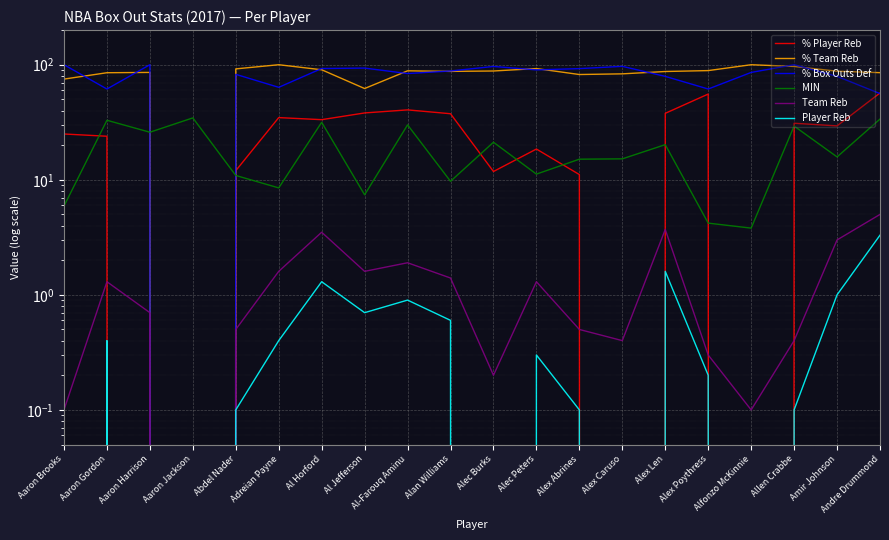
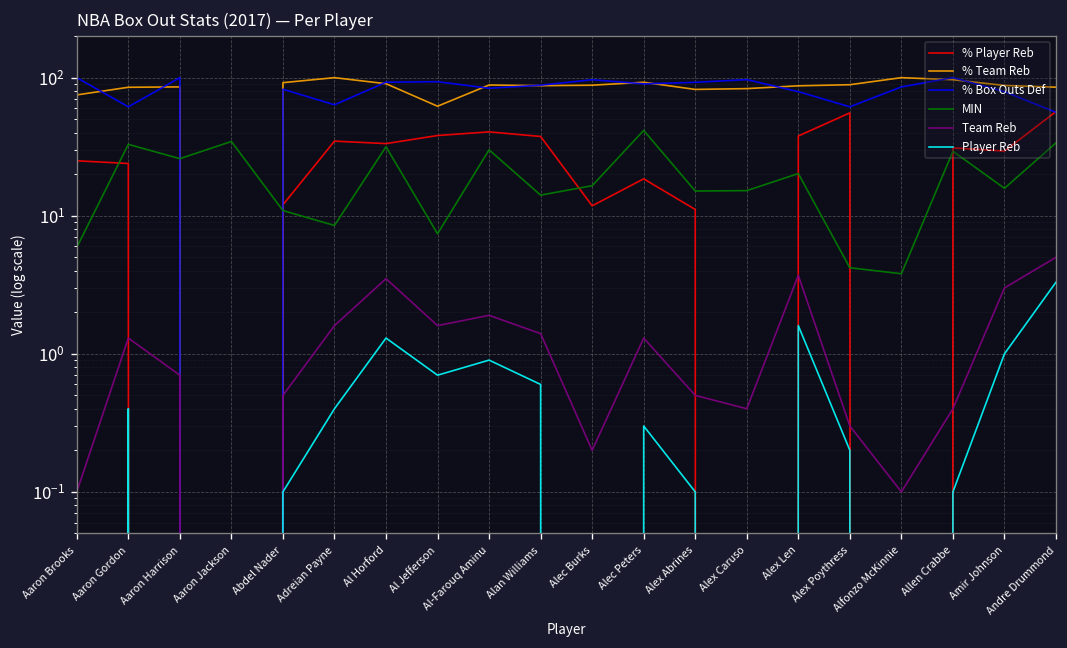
  {
    "% Player Reb": {
      "Aaron Brooks": 25,
      "Aaron Gordon": 24,
      "Abdel Nader": 12,
      "Adreian Payne": 35,
      "Al Horford": 33,
      "Al Jefferson": 38,
      "Al-Farouq Aminu": 41,
      "Alan Williams": 38,
      "Alec Burks": 12,
      "Alec Peters": 19,
      "Alex Abrines": 11,
      "Alex Len": 38,
      "Alex Poythress": 60
    },
    "% Team Reb": {
      "Aaron Brooks": 80,
      "Aaron Gordon": 90,
      "Aaron Harrison": 90,
      "Abdel Nader": 90,
      "Adreian Payne": 100,
      "Al Jefferson": 60,
      "Al-Farouq Aminu": 90,
      "Alec Burks": 90,
      "Alex Abrines": 80,
      "Alex Caruso": 80,
      "Alex Len": 90,
      "Alex Poythress": 90,
      "Alfonzo McKinnie": 100,
      "Andre Drummond": 90
    },
    "% Box Outs Def": {
      "Aaron Brooks": 100,
      "Aaron Gordon": 60,
      "Aaron Harrison": 100,
      "Abdel Nader": 80,
      "Adreian Payne": 60,
      "Al Jefferson": 90,
      "Al-Farouq Aminu": 80,
      "Alec Burks": 100,
      "Alex Abrines": 90,
      "Alex Caruso": 100,
      "Alex Len": 80,
      "Alex Poythress": 60,
      "Alfonzo McKinnie": 90
    },
    "MIN": {
      "Aaron Brooks": 6,
      "Aaron Gordon": 33,
      "Aaron Harrison": 26,
      "Aaron Jackson": 35,
      "Abdel Nader": 11,
      "Adreian Payne": 9,
      "Al Horford": 32,
      "Al Jefferson": 7,
      "Al-Farouq Aminu": 30,
-     "Alan Williams": 10,
-     "Alec Burks": 21,
-     "Alec Peters": 11,
+     "Alan Williams": 14,
+     "Alec Burks": 17,
+     "Alec Peters": 42,
      "Alex Abrines": 15,
      "Alex Caruso": 15,
      "Alex Len": 20,
      "Alex Poythress": 4,
      "Alfonzo McKinnie": 3.8,
      "Amir Johnson": 16,
      "Andre Drummond": 34
    },
    "Team Reb": {
      "Aaron Brooks": 0.10,
      "Aaron Gordon": 1.3,
      "Aaron Harrison": 0.7,
      "Abdel Nader": 0.5,
      "Adreian Payne": 1.6,
      "Al Horford": 3.5,
      "Al Jefferson": 1.6,
      "Al-Farouq Aminu": 1.9,
      "Alan Williams": 1.4,
      "Alec Burks": 0.20,
      "Alec Peters": 1.3,
      "Alex Abrines": 0.5,
      "Alex Caruso": 0.40,
      "Alex Len": 3.7,
      "Alex Poythress": 0.30,
      "Alfonzo McKinnie": 0.10,
      "Allen Crabbe": 0.40,
      "Amir Johnson": 3,
      "Andre Drummond": 5
    },
    "Player Reb": {
      "Aaron Gordon": 0.40,
      "Abdel Nader": 0.10,
      "Adreian Payne": 0.40,
      "Al Horford": 1.3,
      "Al Jefferson": 0.7,
      "Al-Farouq Aminu": 0.9,
      "Alan Williams": 0.6,
      "Alec Peters": 0.30,
      "Alex Abrines": 0.10,
      "Alex Len": 1.6,
      "Alex Poythress": 0.20,
      "Allen Crabbe": 0.10,
      "Amir Johnson": 1,
      "Andre Drummond": 3.3
    }
  }
